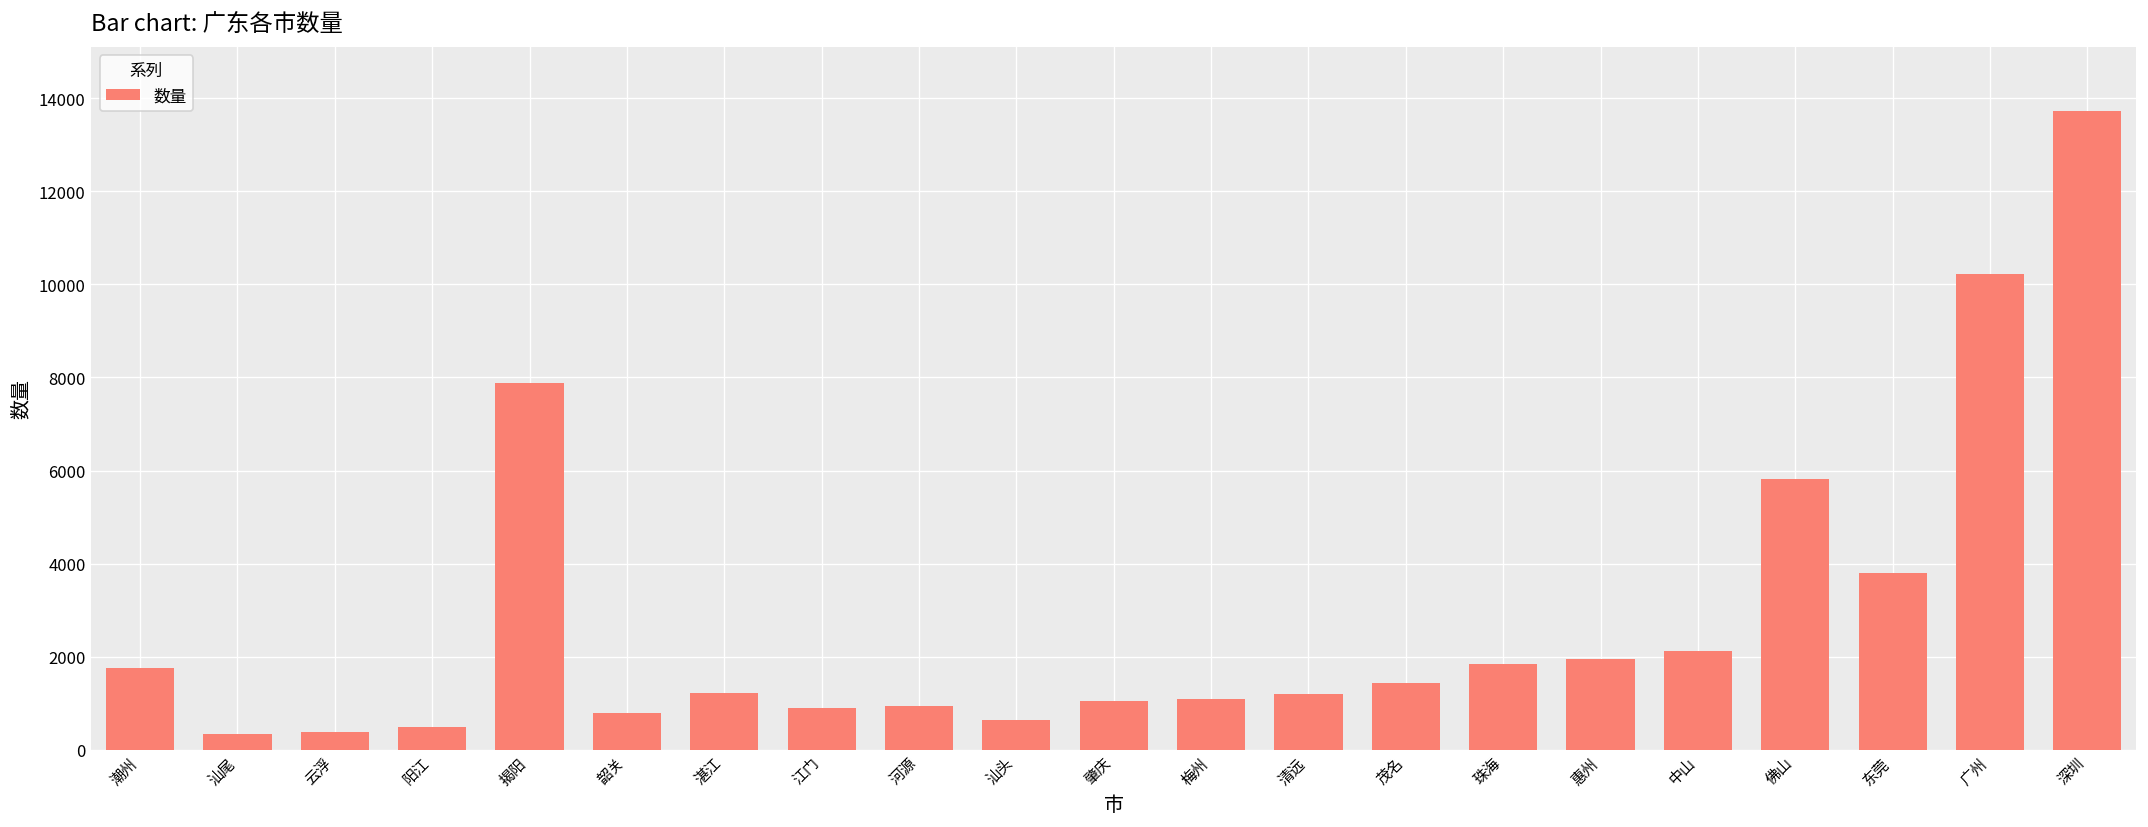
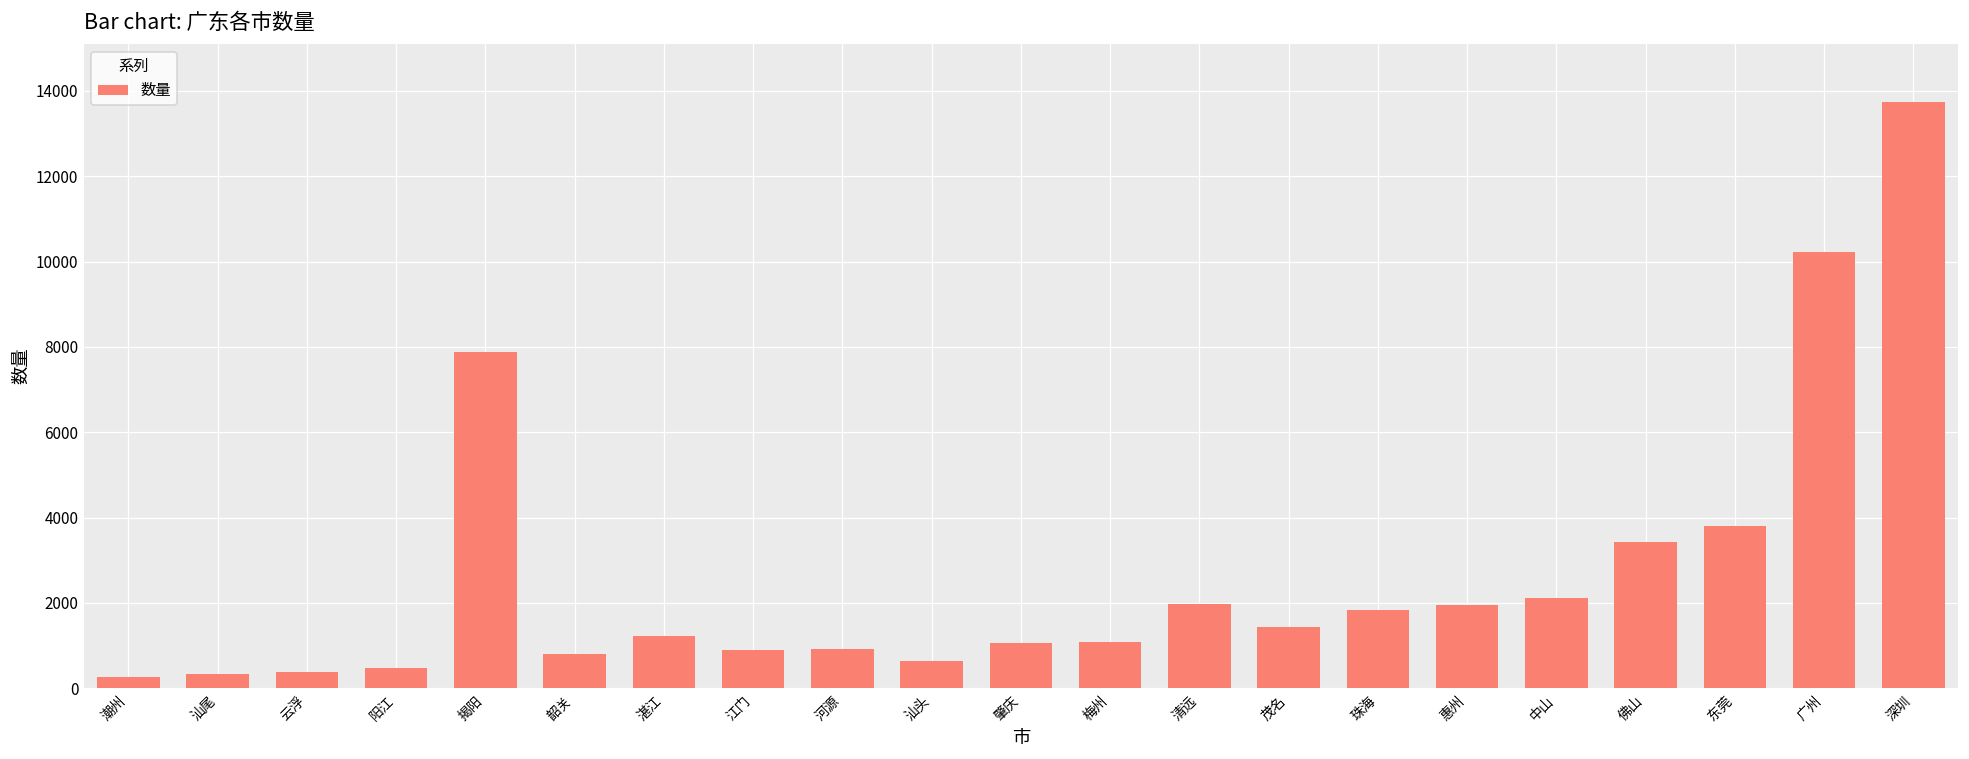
  {
-   "潮州": 1800,
+   "潮州": 300,
    "汕尾": 300,
    "云浮": 400,
    "阳江": 500,
    "揭阳": 7900,
    "韶关": 800,
    "湛江": 1200,
    "江门": 900,
    "河源": 900,
    "汕头": 600,
    "肇庆": 1100,
    "梅州": 1100,
-   "清远": 1200,
+   "清远": 2000,
    "茂名": 1400,
    "珠海": 1800,
    "惠州": 1900,
    "中山": 2100,
-   "佛山": 5800,
+   "佛山": 3400,
    "东莞": 3800,
    "广州": 10200,
    "深圳": 13700
  }
